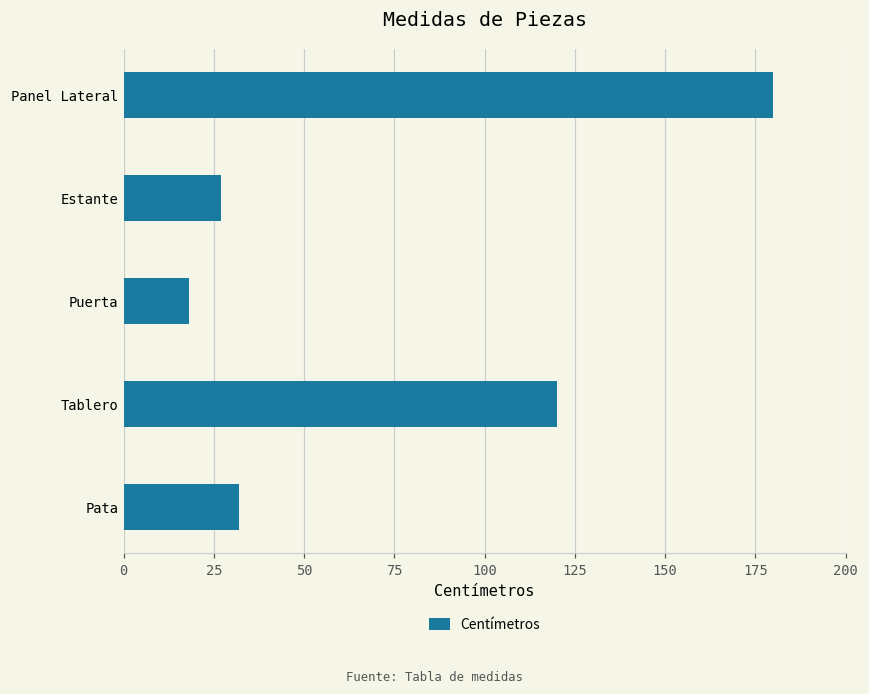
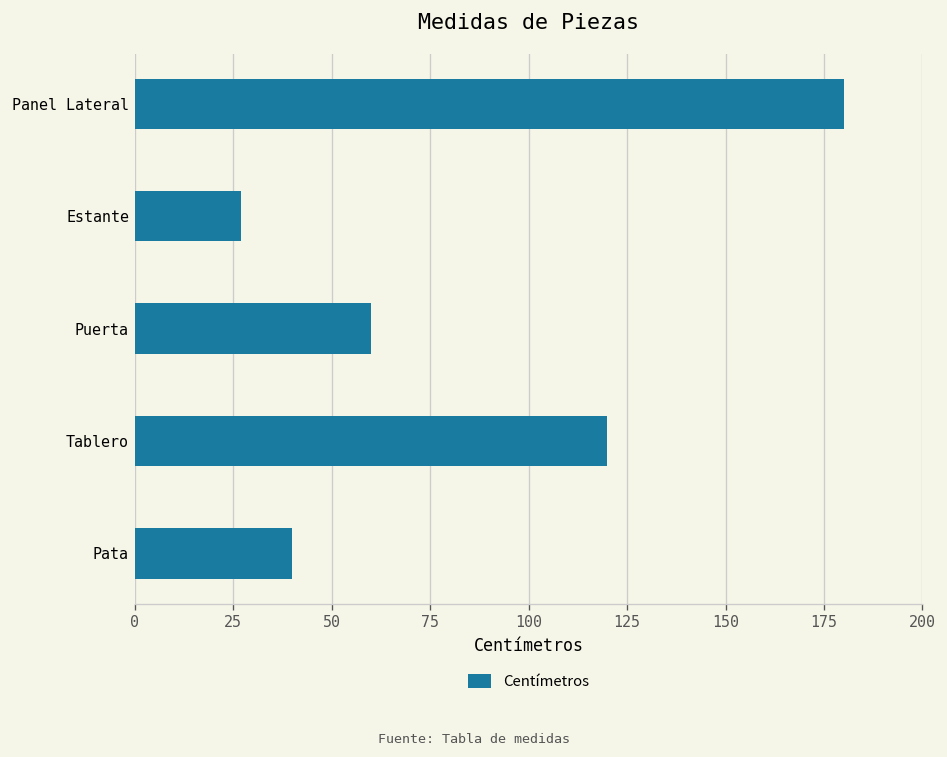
  {
    "Panel Lateral": 180,
    "Estante": 27,
-   "Puerta": 18,
+   "Puerta": 60,
    "Tablero": 120,
-   "Pata": 32
+   "Pata": 40
  }
